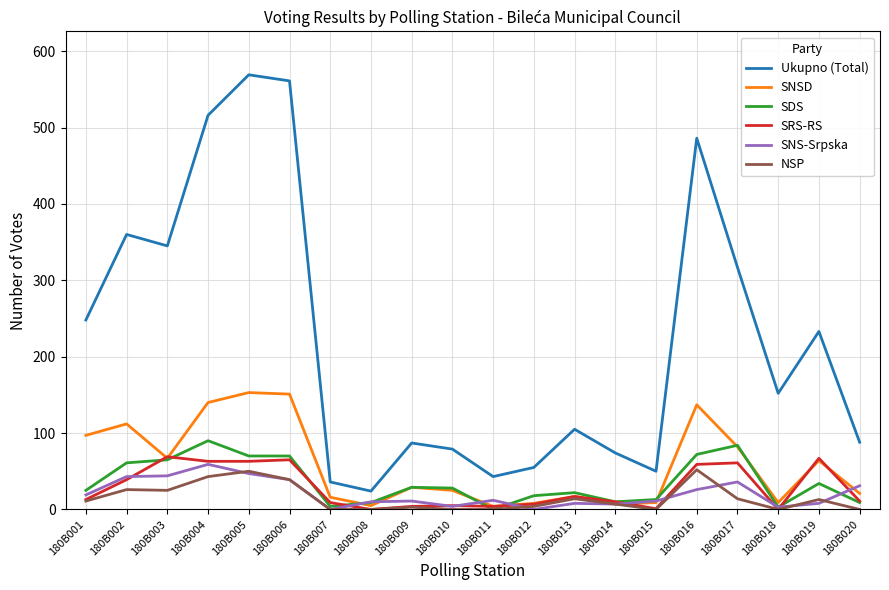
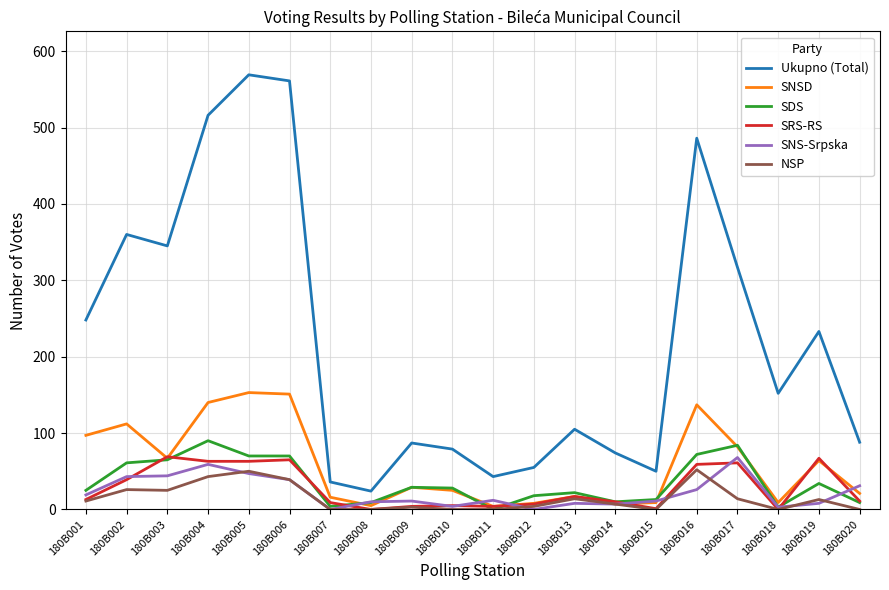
  {
    "Ukupno (Total)": {
      "180B001": 250,
      "180B002": 360,
      "180B003": 350,
      "180B004": 520,
      "180B005": 570,
      "180B006": 560,
      "180B007": 40,
      "180B008": 20,
      "180B009": 90,
      "180B010": 80,
      "180B011": 40,
      "180B012": 60,
      "180B013": 110,
      "180B014": 70,
      "180B015": 50,
      "180B016": 490,
      "180B017": 320,
      "180B018": 150,
      "180B019": 230,
      "180B020": 90
    },
    "SNSD": {
      "180B001": 100,
      "180B002": 110,
      "180B004": 140,
      "180B005": 150,
      "180B006": 150,
      "180B007": 20,
      "180B008": 10,
      "180B016": 140,
      "180B018": 10,
      "180B020": 20
    },
    "SDS": {
      "180B001": 30,
      "180B002": 60,
      "180B004": 90,
      "180B005": 70,
      "180B006": 70,
      "180B007": 0,
      "180B012": 20,
      "180B013": 20,
      "180B016": 70,
      "180B019": 30
    },
    "SRS-RS": {
      "180B002": 40,
      "180B004": 60,
      "180B005": 60,
      "180B006": 70,
      "180B007": 10,
      "180B016": 60,
      "180B017": 60
    },
    "SNS-Srpska": {
      "180B001": 20,
      "180B002": 40,
      "180B003": 40,
      "180B004": 60,
      "180B009": 10,
      "180B011": 10,
      "180B012": 0,
      "180B013": 10,
      "180B016": 30,
-     "180B017": 40,
+     "180B017": 70,
      "180B019": 10,
      "180B020": 30
    },
    "NSP": {
      "180B002": 30,
      "180B003": 30,
      "180B004": 40,
      "180B010": 0,
      "180B016": 50,
      "180B017": 10,
      "180B019": 10,
      "180B020": 0
    }
  }
